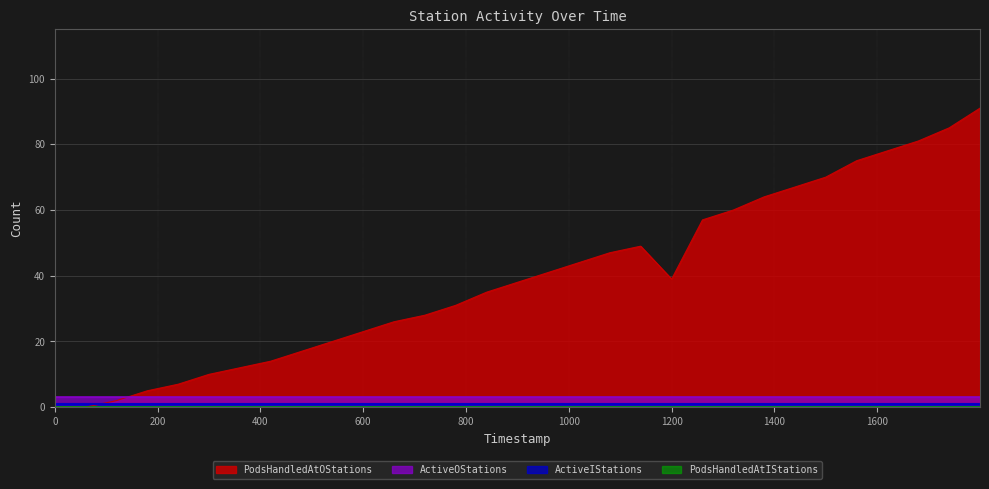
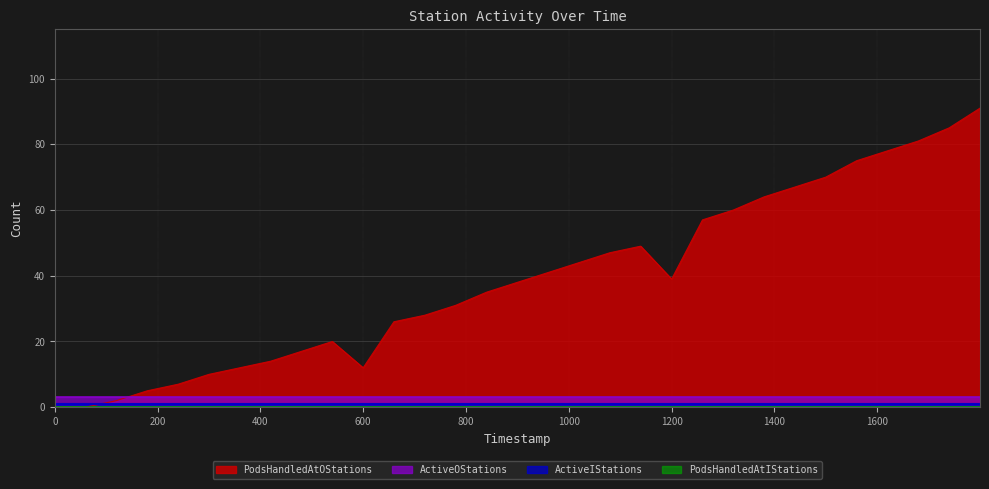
  {
    "PodsHandledAtOStations": {
-     "600": 23,
+     "600": 12,
      "1200": 39
    },
    "ActiveOStations": {
      "0": 3,
      "600": 3,
      "1200": 3
    },
    "ActiveIStations": {
      "0": 1,
      "600": 1,
      "1200": 1
    },
    "PodsHandledAtIStations": {
      "600": 0,
      "1200": 0
    }
  }
